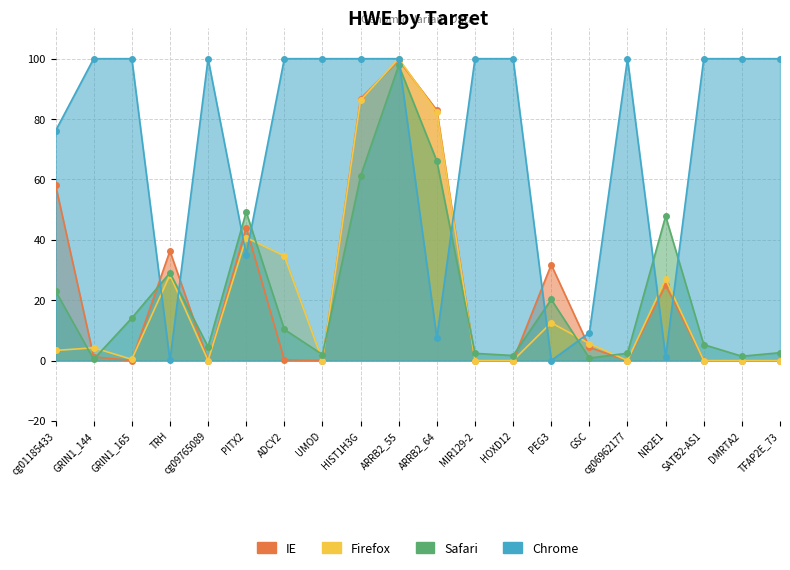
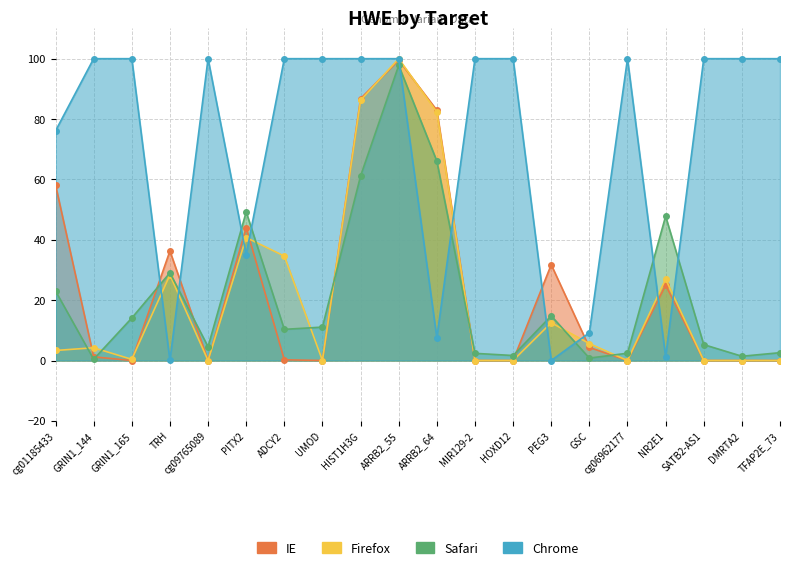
  {
    "IE": {
      "cg01185433": 58,
      "TRH": 36,
      "PITX2": 44,
      "ADCY2": 0,
      "PEG3": 32,
      "GSC": 4,
      "NR2E1": 25
    },
    "Firefox": {
      "cg01185433": 3,
      "GRIN1_144": 4,
      "PITX2": 41,
      "ADCY2": 35,
      "PEG3": 13,
      "GSC": 6,
      "NR2E1": 27
    },
    "Safari": {
      "cg01185433": 23,
      "GRIN1_165": 14,
      "cg09765089": 5,
      "PITX2": 49,
      "ADCY2": 10,
-     "UMOD": 2,
+     "UMOD": 11,
      "HIST1H3G": 61,
      "ARRB2_55": 98,
      "ARRB2_64": 66,
      "MIR129-2": 2,
      "HOXD12": 2,
-     "PEG3": 20,
+     "PEG3": 15,
      "GSC": 1,
      "cg06962177": 2,
      "NR2E1": 48,
      "SATB2-AS1": 5,
      "DMRTA2": 1,
      "TFAP2E_73": 3
    },
    "Chrome": {
      "cg01185433": 76,
      "GRIN1_144": 100,
      "GRIN1_165": 100,
      "TRH": 0,
      "cg09765089": 100,
      "PITX2": 35,
      "ADCY2": 100,
      "UMOD": 100,
      "HIST1H3G": 100,
      "ARRB2_64": 8,
      "MIR129-2": 100,
      "HOXD12": 100,
      "PEG3": 0,
      "GSC": 9,
      "cg06962177": 100,
      "NR2E1": 1,
      "SATB2-AS1": 100,
      "DMRTA2": 100,
      "TFAP2E_73": 100
    }
  }
